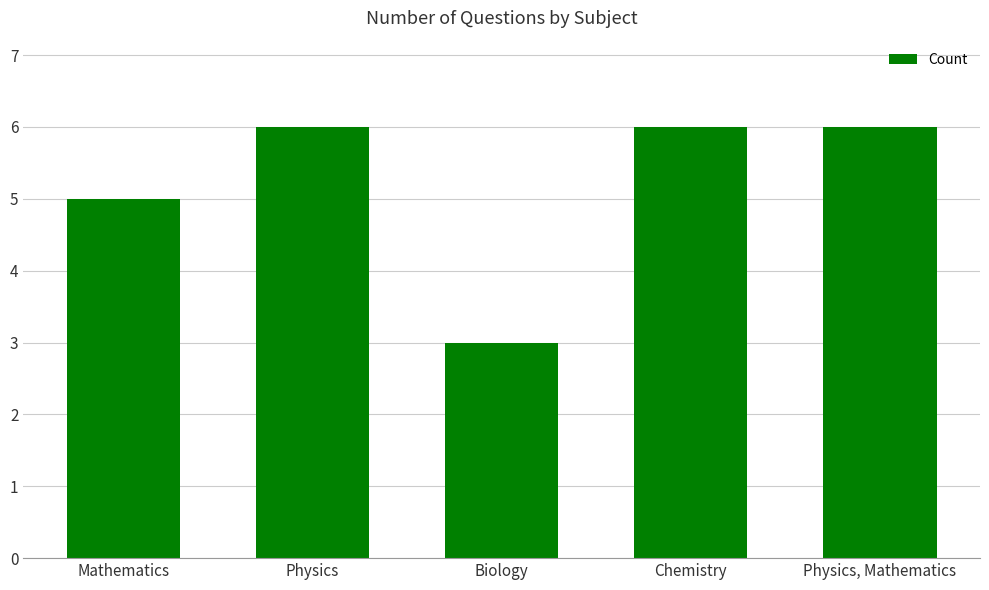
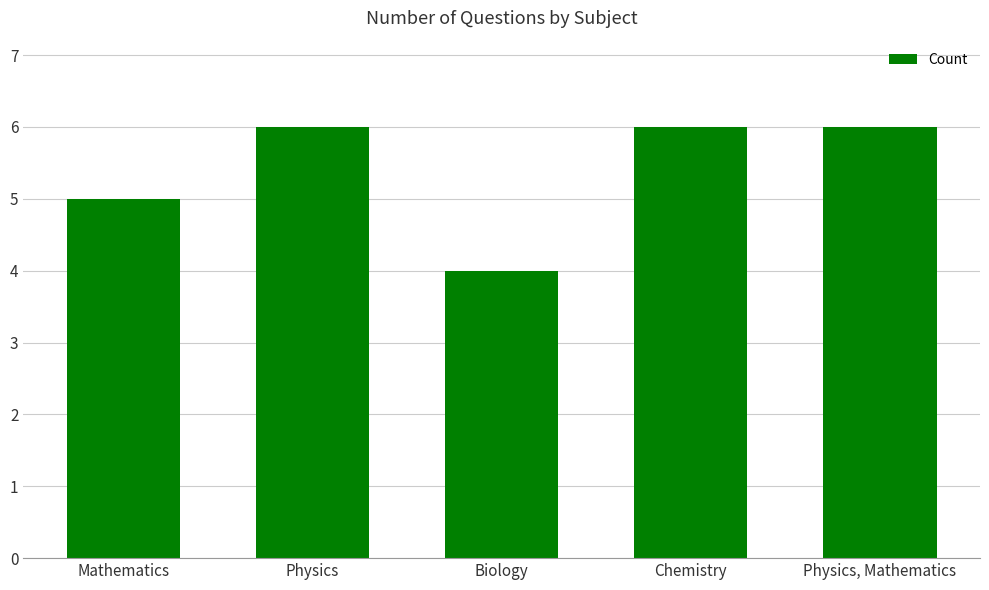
  {
    "Mathematics": 5,
    "Physics": 6,
-   "Biology": 3,
+   "Biology": 4,
    "Chemistry": 6,
    "Physics, Mathematics": 6
  }
